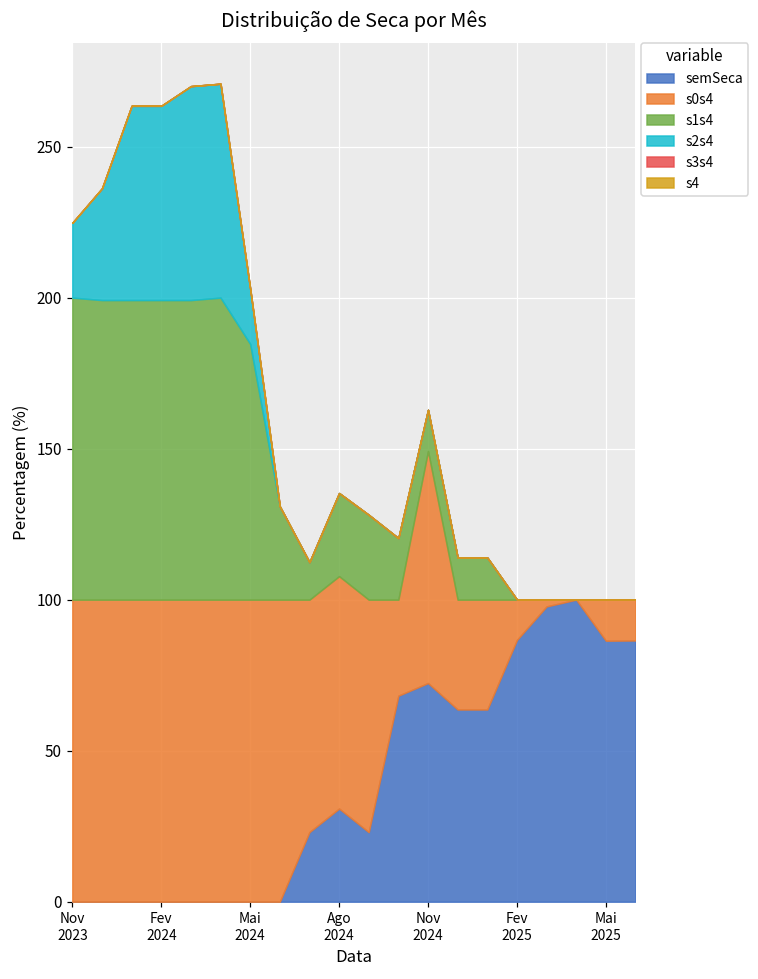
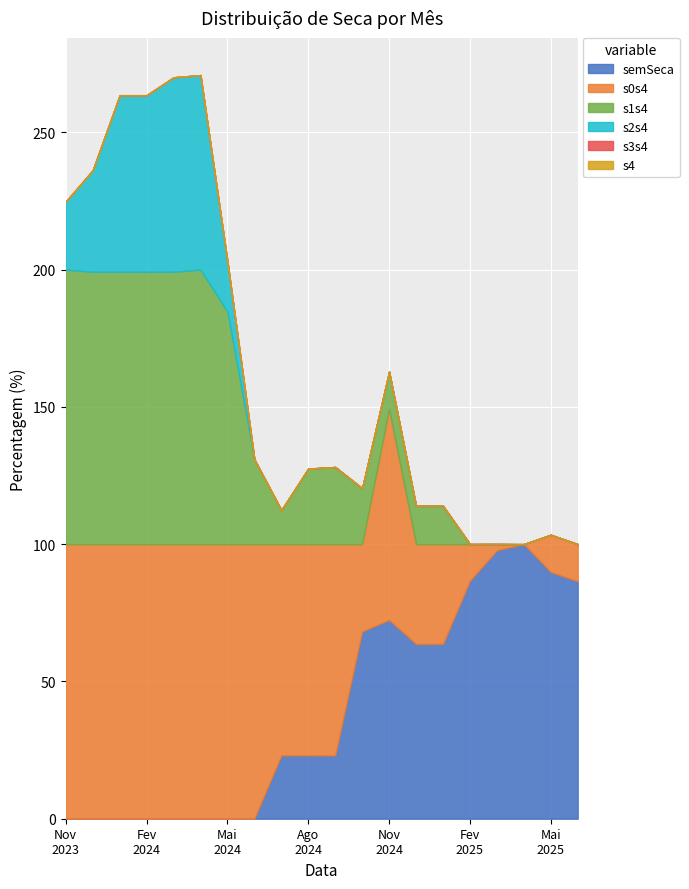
  {
    "semSeca": {
      "Nov 2023": 0,
      "Fev 2024": 0,
      "Mai 2024": 0,
-     "Ago 2024": 31,
+     "Ago 2024": 23,
      "Nov 2024": 72,
      "Fev 2025": 87,
-     "Mai 2025": 86
+     "Mai 2025": 90
    },
    "s1s4": {
      "Nov 2023": 100,
      "Fev 2024": 99,
      "Mai 2024": 85
    }
  }
